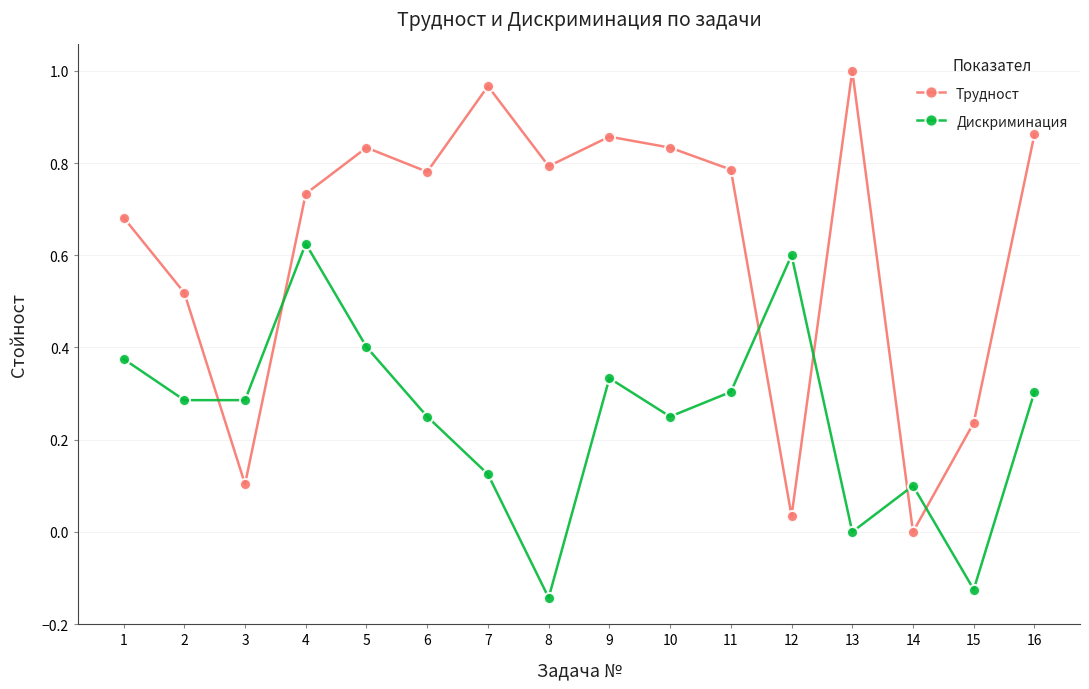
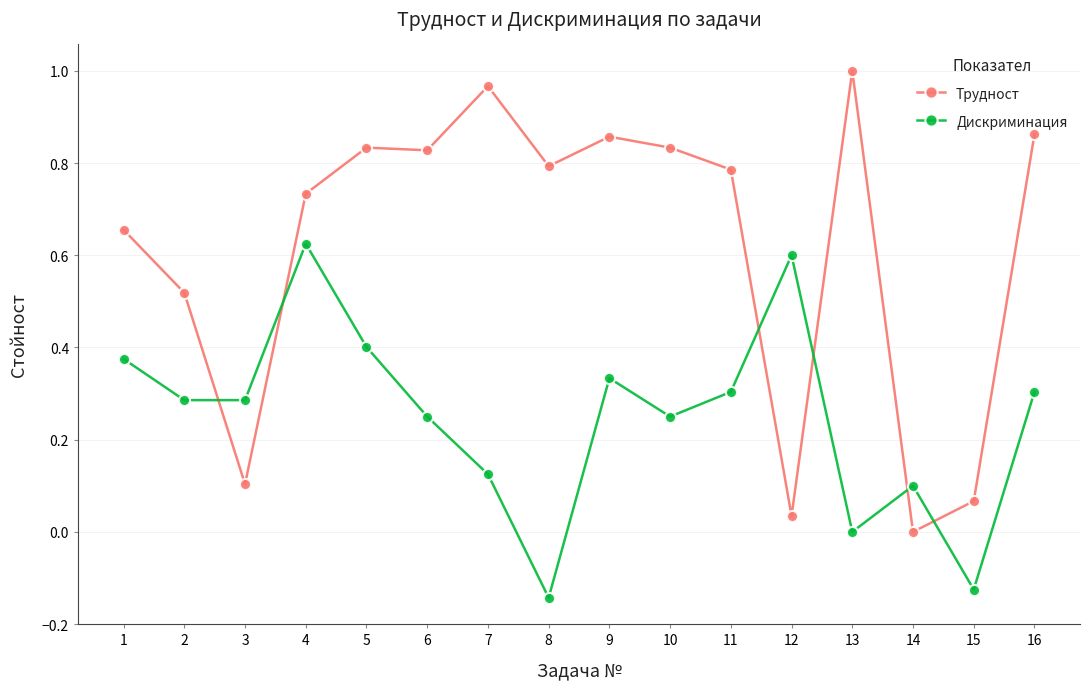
  {
    "Трудност": {
-     "1": 0.68,
+     "1": 0.66,
      "2": 0.52,
      "3": 0.10,
      "4": 0.73,
      "5": 0.83,
-     "6": 0.78,
+     "6": 0.83,
      "7": 0.97,
      "8": 0.79,
      "9": 0.86,
      "10": 0.83,
      "11": 0.79,
      "12": 0.03,
      "13": 1.00,
      "14": 0.00,
-     "15": 0.24,
+     "15": 0.07,
      "16": 0.86
    },
    "Дискриминация": {
      "1": 0.38,
      "2": 0.29,
      "3": 0.29,
      "4": 0.63,
      "5": 0.40,
      "6": 0.25,
      "7": 0.13,
      "8": -0.14,
      "9": 0.33,
      "10": 0.25,
      "11": 0.30,
      "12": 0.60,
      "13": 0.00,
      "14": 0.10,
      "15": -0.13,
      "16": 0.30
    }
  }
